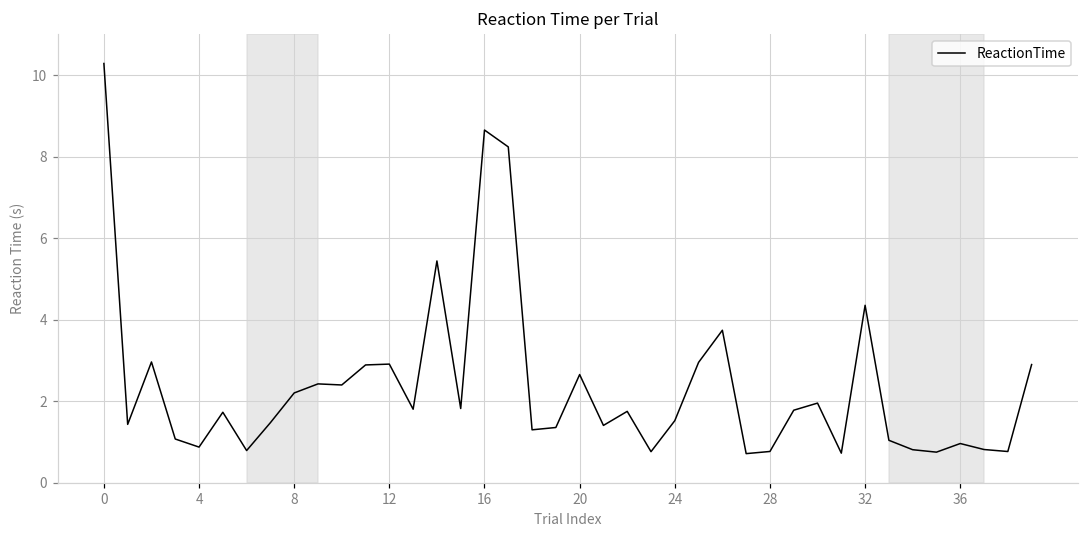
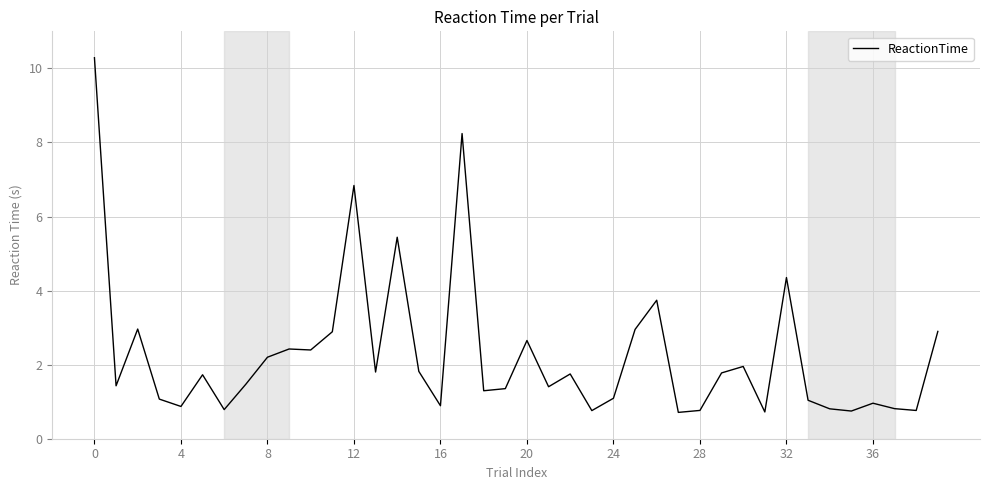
  {
    "0": 10.3,
    "4": 0.9,
    "8": 2.2,
-   "12": 2.9,
-   "16": 8.7,
+   "12": 6.8,
+   "16": 0.9,
    "20": 2.7,
-   "24": 1.5,
+   "24": 1.1,
    "28": 0.8,
    "32": 4.4,
    "36": 1.0
  }
